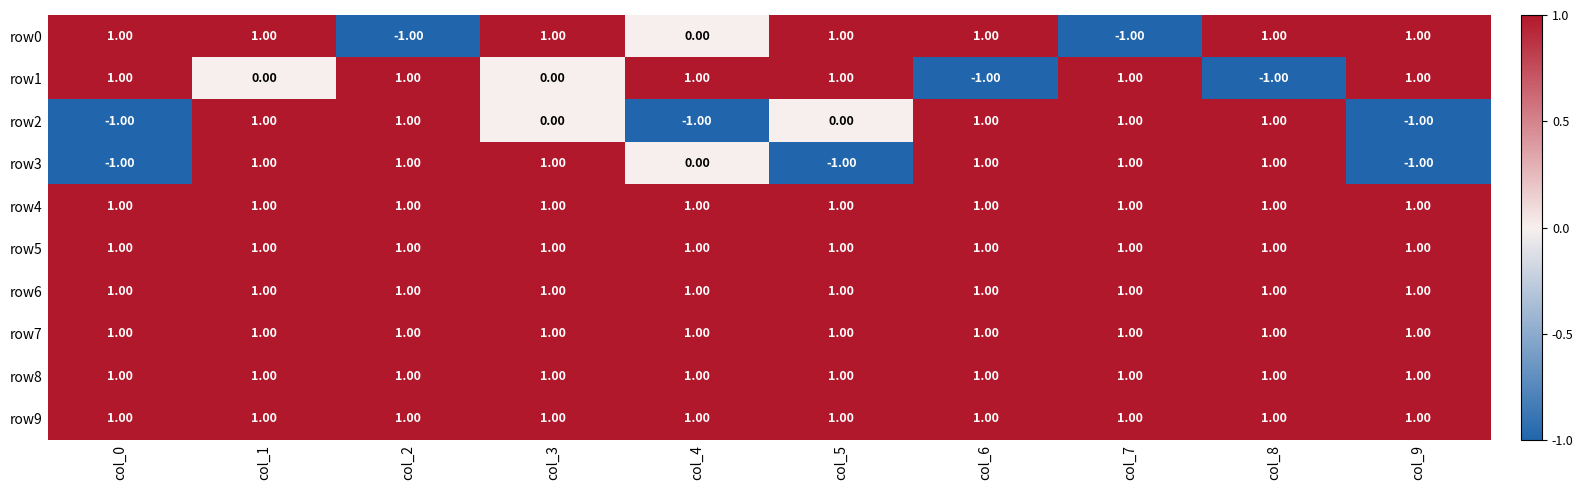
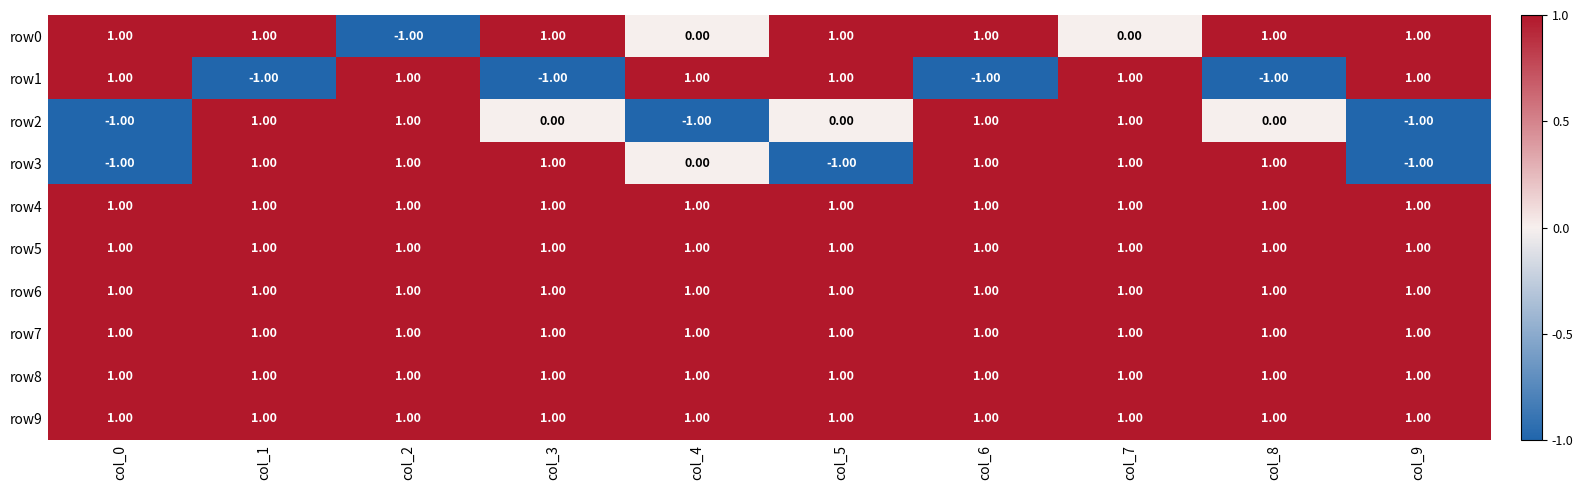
  {
    "row0": {
      "col_0": 1.00,
      "col_1": 1.00,
      "col_2": -1.00,
      "col_3": 1.00,
      "col_4": 0.00,
      "col_5": 1.00,
      "col_6": 1.00,
-     "col_7": -1.00,
+     "col_7": 0.00,
      "col_8": 1.00,
      "col_9": 1.00
    },
    "row1": {
      "col_0": 1.00,
-     "col_1": 0.00,
+     "col_1": -1.00,
      "col_2": 1.00,
-     "col_3": 0.00,
+     "col_3": -1.00,
      "col_4": 1.00,
      "col_5": 1.00,
      "col_6": -1.00,
      "col_7": 1.00,
      "col_8": -1.00,
      "col_9": 1.00
    },
    "row2": {
      "col_0": -1.00,
      "col_1": 1.00,
      "col_2": 1.00,
      "col_3": 0.00,
      "col_4": -1.00,
      "col_5": 0.00,
      "col_6": 1.00,
      "col_7": 1.00,
-     "col_8": 1.00,
+     "col_8": 0.00,
      "col_9": -1.00
    },
    "row3": {
      "col_0": -1.00,
      "col_1": 1.00,
      "col_2": 1.00,
      "col_3": 1.00,
      "col_4": 0.00,
      "col_5": -1.00,
      "col_6": 1.00,
      "col_7": 1.00,
      "col_8": 1.00,
      "col_9": -1.00
    },
    "row4": {
      "col_0": 1.00,
      "col_1": 1.00,
      "col_2": 1.00,
      "col_3": 1.00,
      "col_4": 1.00,
      "col_5": 1.00,
      "col_6": 1.00,
      "col_7": 1.00,
      "col_8": 1.00,
      "col_9": 1.00
    },
    "row5": {
      "col_0": 1.00,
      "col_1": 1.00,
      "col_2": 1.00,
      "col_3": 1.00,
      "col_4": 1.00,
      "col_5": 1.00,
      "col_6": 1.00,
      "col_7": 1.00,
      "col_8": 1.00,
      "col_9": 1.00
    },
    "row6": {
      "col_0": 1.00,
      "col_1": 1.00,
      "col_2": 1.00,
      "col_3": 1.00,
      "col_4": 1.00,
      "col_5": 1.00,
      "col_6": 1.00,
      "col_7": 1.00,
      "col_8": 1.00,
      "col_9": 1.00
    },
    "row7": {
      "col_0": 1.00,
      "col_1": 1.00,
      "col_2": 1.00,
      "col_3": 1.00,
      "col_4": 1.00,
      "col_5": 1.00,
      "col_6": 1.00,
      "col_7": 1.00,
      "col_8": 1.00,
      "col_9": 1.00
    },
    "row8": {
      "col_0": 1.00,
      "col_1": 1.00,
      "col_2": 1.00,
      "col_3": 1.00,
      "col_4": 1.00,
      "col_5": 1.00,
      "col_6": 1.00,
      "col_7": 1.00,
      "col_8": 1.00,
      "col_9": 1.00
    },
    "row9": {
      "col_0": 1.00,
      "col_1": 1.00,
      "col_2": 1.00,
      "col_3": 1.00,
      "col_4": 1.00,
      "col_5": 1.00,
      "col_6": 1.00,
      "col_7": 1.00,
      "col_8": 1.00,
      "col_9": 1.00
    }
  }
